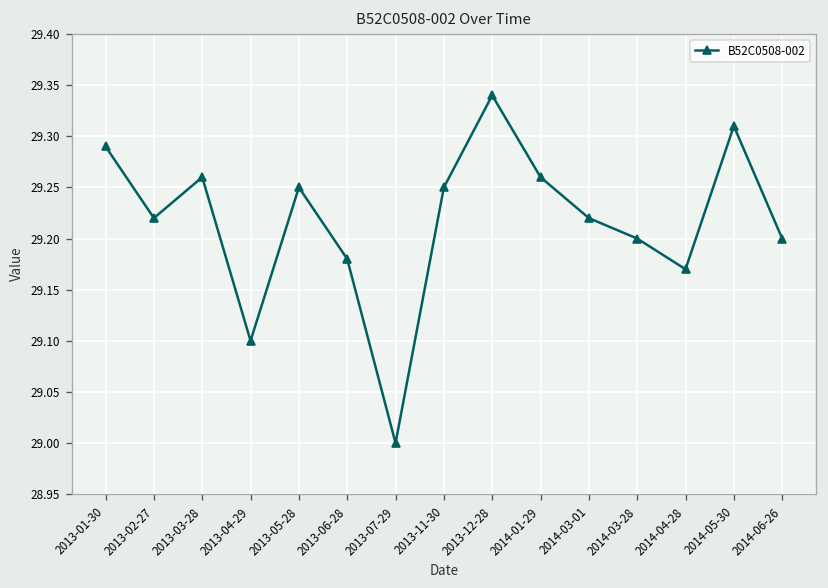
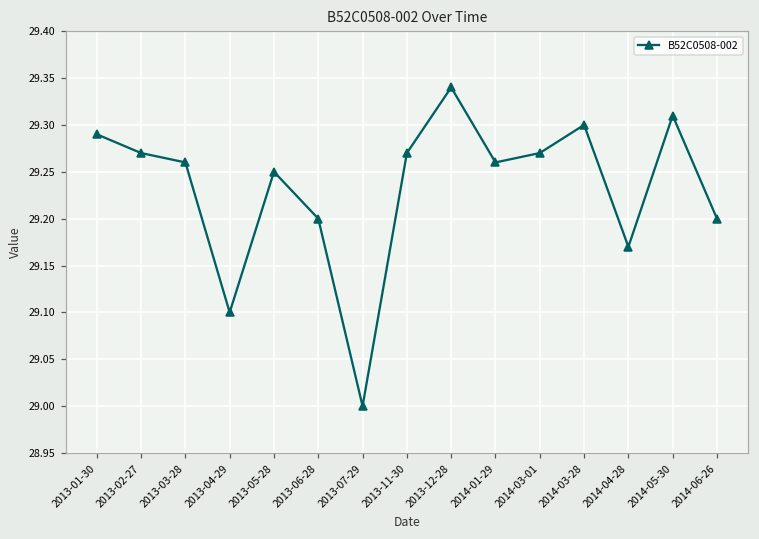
  {
    "2013-01-30": 29.29,
-   "2013-02-27": 29.22,
+   "2013-02-27": 29.27,
    "2013-03-28": 29.26,
    "2013-04-29": 29.10,
    "2013-05-28": 29.25,
-   "2013-06-28": 29.18,
+   "2013-06-28": 29.20,
    "2013-07-29": 29.00,
-   "2013-11-30": 29.25,
+   "2013-11-30": 29.27,
    "2013-12-28": 29.34,
    "2014-01-29": 29.26,
-   "2014-03-01": 29.22,
-   "2014-03-28": 29.2,
+   "2014-03-01": 29.27,
+   "2014-03-28": 29.3,
    "2014-04-28": 29.17,
    "2014-05-30": 29.31,
    "2014-06-26": 29.20
  }
